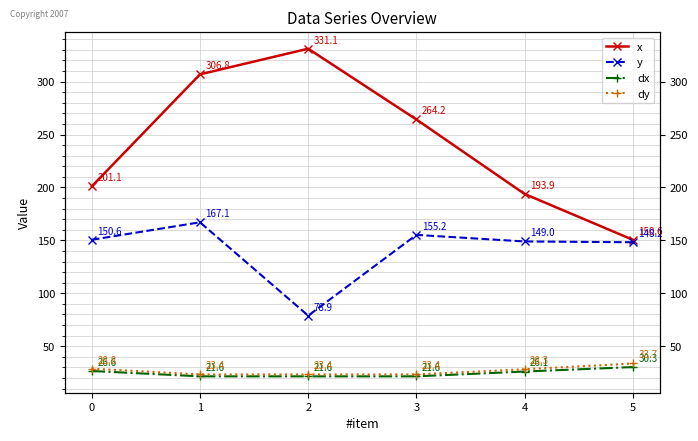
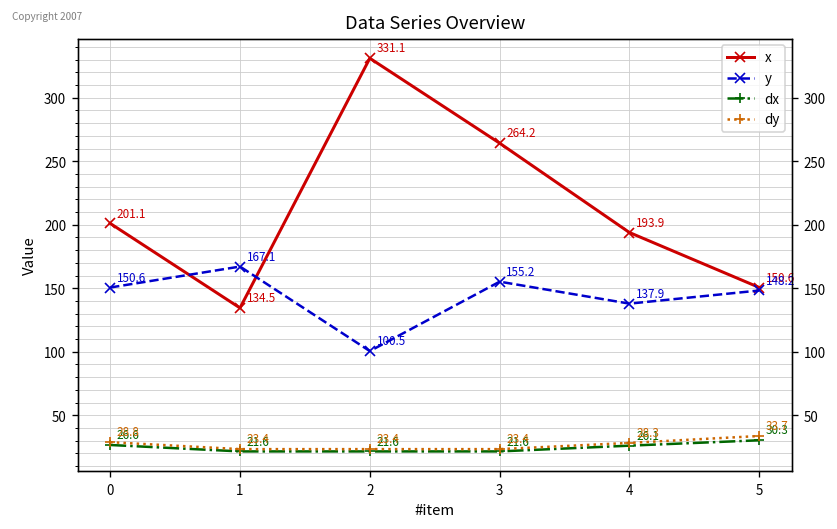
  {
    "x": {
      "0": 201.1,
-     "1": 306.8,
+     "1": 134.5,
      "2": 331.1,
      "3": 264.2,
      "4": 193.9
    },
    "y": {
      "0": 150.6,
      "1": 167.1,
-     "2": 78.9,
+     "2": 100.5,
      "3": 155.2,
-     "4": 149.0
+     "4": 137.9
    }
  }
